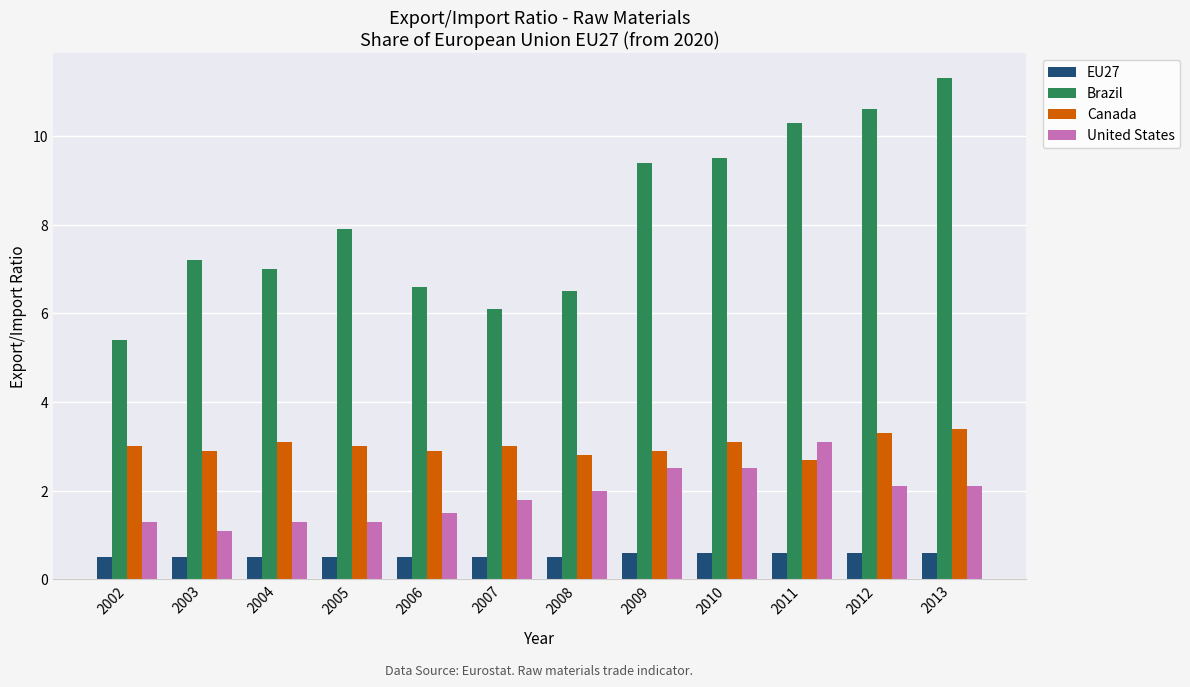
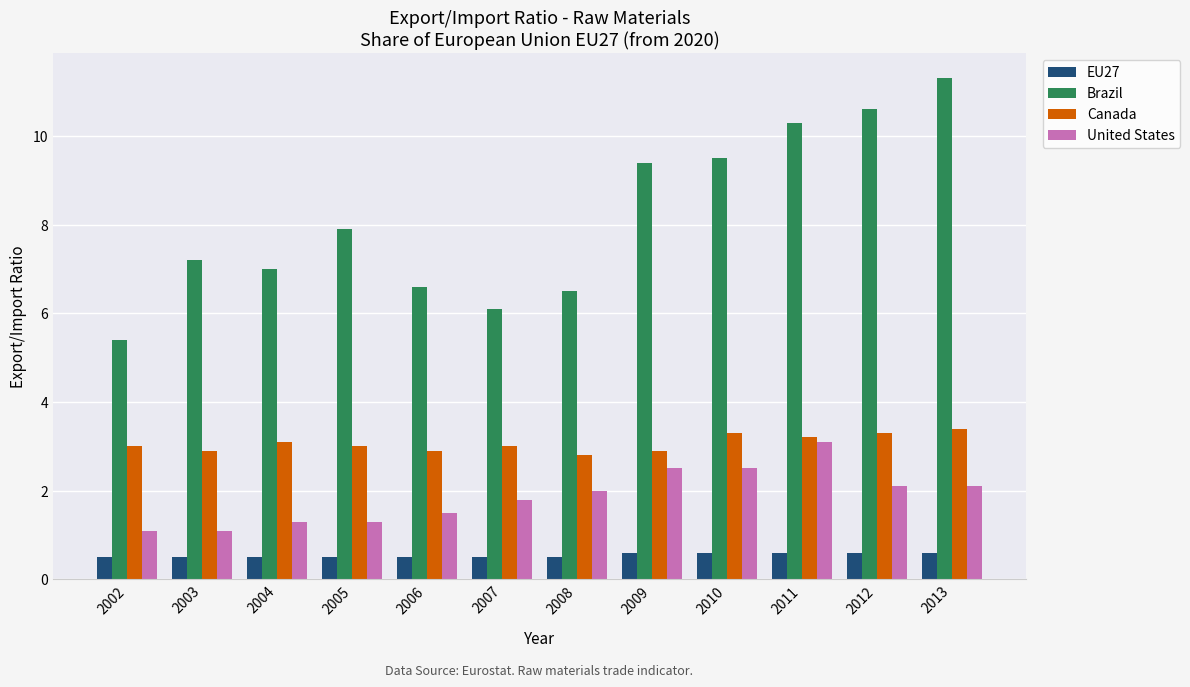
  {
    "EU27": {
      "2002": 0.5,
      "2003": 0.5,
      "2004": 0.5,
      "2005": 0.5,
      "2006": 0.5,
      "2007": 0.5,
      "2008": 0.5,
      "2009": 0.6,
      "2010": 0.6,
      "2011": 0.6,
      "2012": 0.6,
      "2013": 0.6
    },
    "Brazil": {
      "2002": 5.4,
      "2003": 7.2,
      "2004": 7.0,
      "2005": 7.9,
      "2006": 6.6,
      "2007": 6.1,
      "2008": 6.5,
      "2009": 9.4,
      "2010": 9.5,
      "2011": 10.3,
      "2012": 10.6,
      "2013": 11.3
    },
    "Canada": {
      "2002": 3.0,
      "2003": 2.9,
      "2004": 3.1,
      "2005": 3.0,
      "2006": 2.9,
      "2007": 3.0,
      "2008": 2.8,
      "2009": 2.9,
-     "2010": 3.1,
-     "2011": 2.7,
+     "2010": 3.3,
+     "2011": 3.2,
      "2012": 3.3,
      "2013": 3.4
    },
    "United States": {
-     "2002": 1.3,
+     "2002": 1.1,
      "2003": 1.1,
      "2004": 1.3,
      "2005": 1.3,
      "2006": 1.5,
      "2007": 1.8,
      "2008": 2.0,
      "2009": 2.5,
      "2010": 2.5,
      "2011": 3.1,
      "2012": 2.1,
      "2013": 2.1
    }
  }
